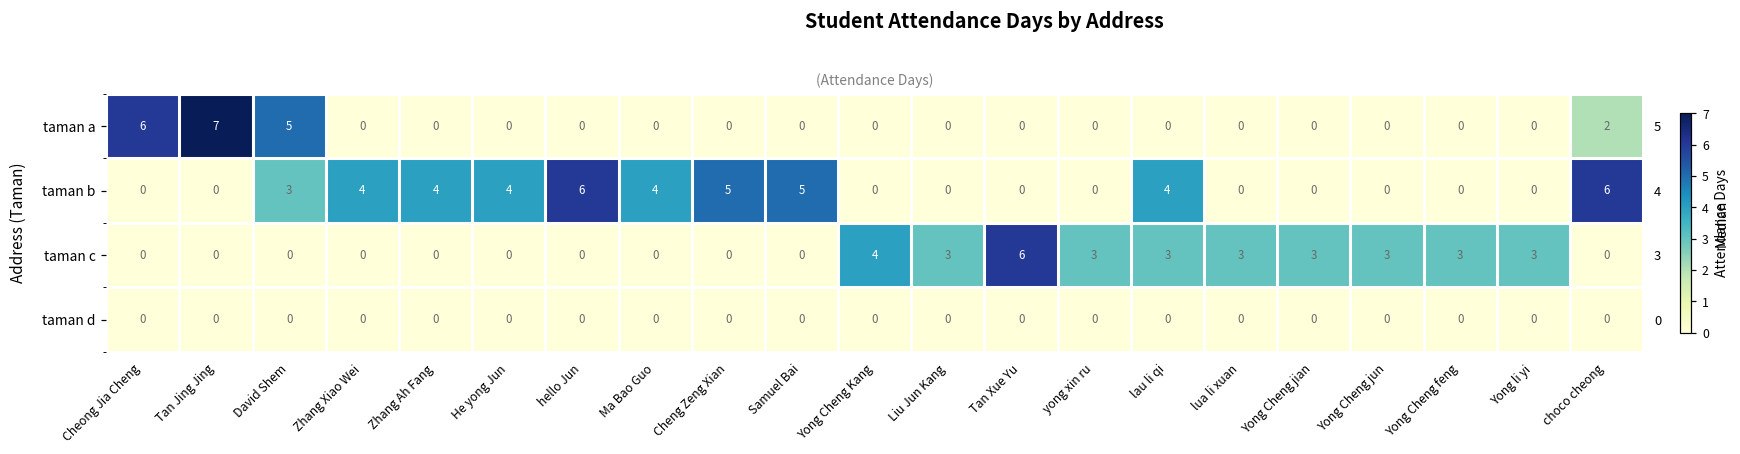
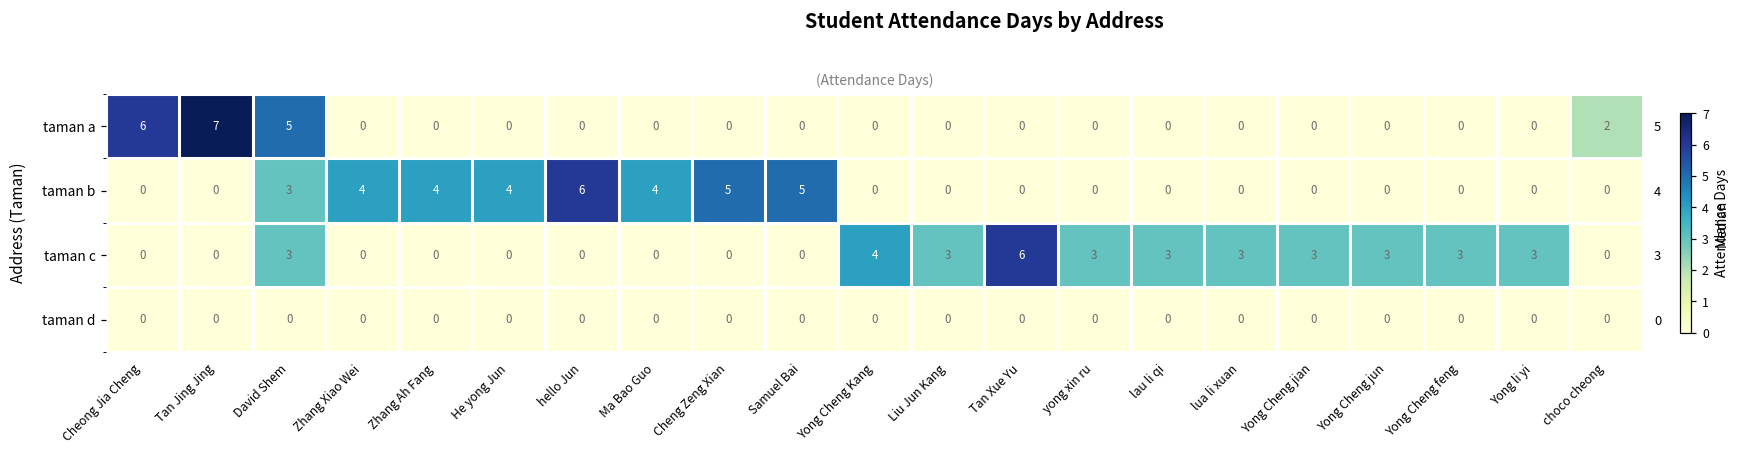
  {
    "taman a": {
      "Cheong Jia Cheng": 6,
      "Tan Jing Jing": 7,
      "David Shem": 5,
      "Zhang Xiao Wei": 0,
      "Zhang Ah Fang": 0,
      "He yong Jun": 0,
      "hello Jun": 0,
      "Ma Bao Guo": 0,
      "Cheng Zeng Xian": 0,
      "Samuel Bai": 0,
      "Yong Cheng Kang": 0,
      "Liu Jun Kang": 0,
      "Tan Xue Yu": 0,
      "yong xin ru": 0,
      "lau li qi": 0,
      "lua li xuan": 0,
      "Yong Cheng jian": 0,
      "Yong Cheng jun": 0,
      "Yong Cheng feng": 0,
      "Yong li yi": 0,
      "choco cheong": 2
    },
    "taman b": {
      "Cheong Jia Cheng": 0,
      "Tan Jing Jing": 0,
      "David Shem": 3,
      "Zhang Xiao Wei": 4,
      "Zhang Ah Fang": 4,
      "He yong Jun": 4,
      "hello Jun": 6,
      "Ma Bao Guo": 4,
      "Cheng Zeng Xian": 5,
      "Samuel Bai": 5,
      "Yong Cheng Kang": 0,
      "Liu Jun Kang": 0,
      "Tan Xue Yu": 0,
      "yong xin ru": 0,
-     "lau li qi": 4,
+     "lau li qi": 0,
      "lua li xuan": 0,
      "Yong Cheng jian": 0,
      "Yong Cheng jun": 0,
      "Yong Cheng feng": 0,
      "Yong li yi": 0,
-     "choco cheong": 6
+     "choco cheong": 0
    },
    "taman c": {
      "Cheong Jia Cheng": 0,
      "Tan Jing Jing": 0,
-     "David Shem": 0,
+     "David Shem": 3,
      "Zhang Xiao Wei": 0,
      "Zhang Ah Fang": 0,
      "He yong Jun": 0,
      "hello Jun": 0,
      "Ma Bao Guo": 0,
      "Cheng Zeng Xian": 0,
      "Samuel Bai": 0,
      "Yong Cheng Kang": 4,
      "Liu Jun Kang": 3,
      "Tan Xue Yu": 6,
      "yong xin ru": 3,
      "lau li qi": 3,
      "lua li xuan": 3,
      "Yong Cheng jian": 3,
      "Yong Cheng jun": 3,
      "Yong Cheng feng": 3,
      "Yong li yi": 3,
      "choco cheong": 0
    },
    "taman d": {
      "Cheong Jia Cheng": 0,
      "Tan Jing Jing": 0,
      "David Shem": 0,
      "Zhang Xiao Wei": 0,
      "Zhang Ah Fang": 0,
      "He yong Jun": 0,
      "hello Jun": 0,
      "Ma Bao Guo": 0,
      "Cheng Zeng Xian": 0,
      "Samuel Bai": 0,
      "Yong Cheng Kang": 0,
      "Liu Jun Kang": 0,
      "Tan Xue Yu": 0,
      "yong xin ru": 0,
      "lau li qi": 0,
      "lua li xuan": 0,
      "Yong Cheng jian": 0,
      "Yong Cheng jun": 0,
      "Yong Cheng feng": 0,
      "Yong li yi": 0,
      "choco cheong": 0
    }
  }
